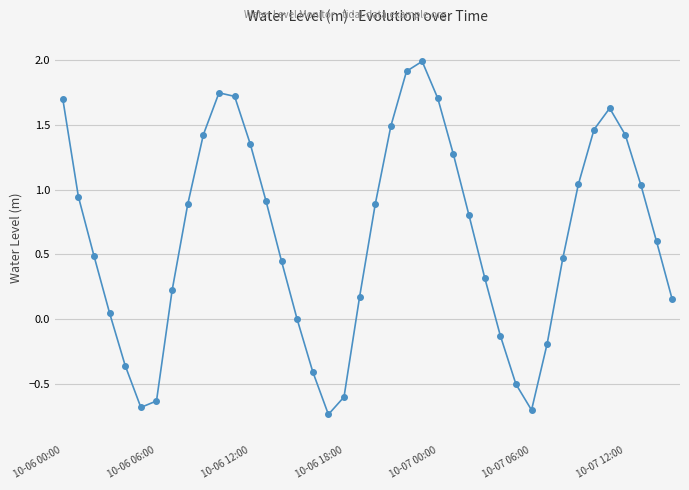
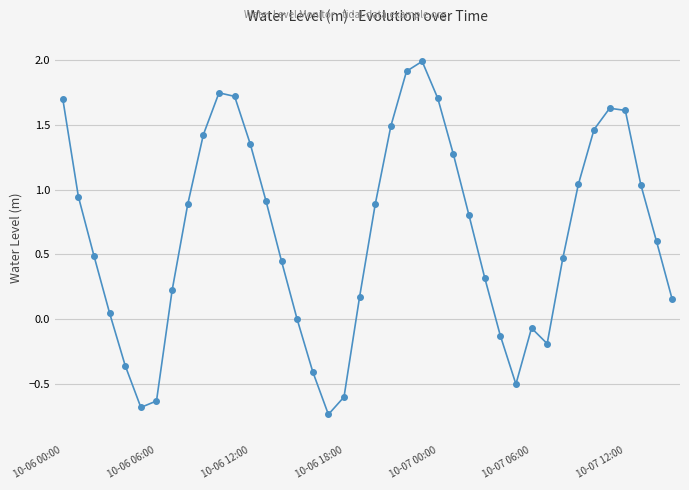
  {
    "10-06 00:00": 1.70,
    "10-06 06:00": -0.63,
    "10-06 12:00": 1.35,
    "10-06 18:00": -0.60,
    "10-07 00:00": 1.70,
-   "10-07 06:00": -0.70,
-   "10-07 12:00": 1.42
+   "10-07 06:00": -0.07,
+   "10-07 12:00": 1.61
  }
